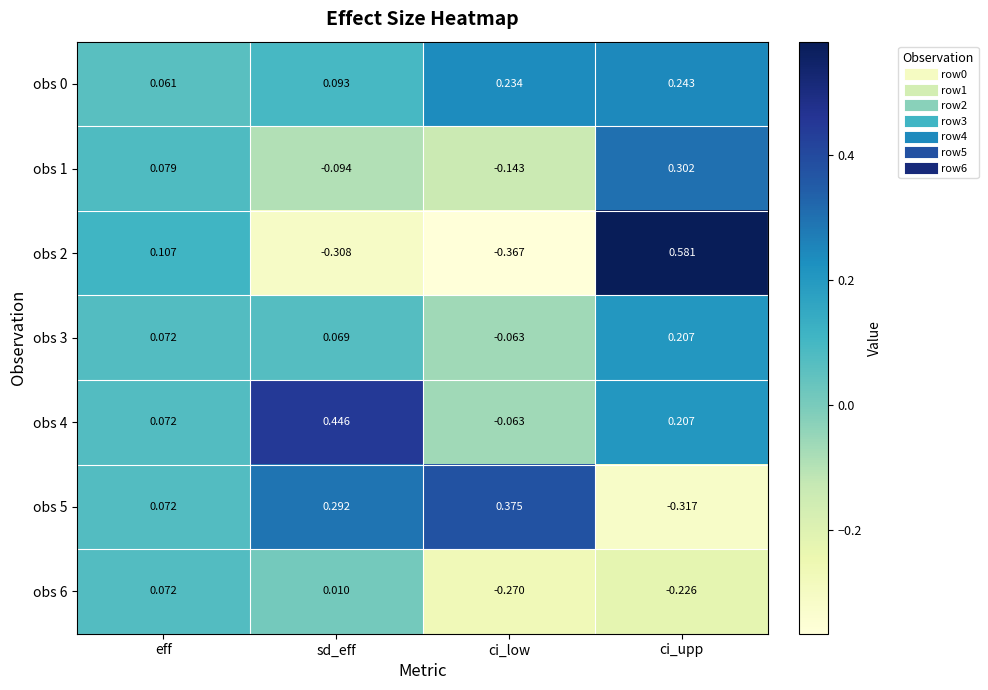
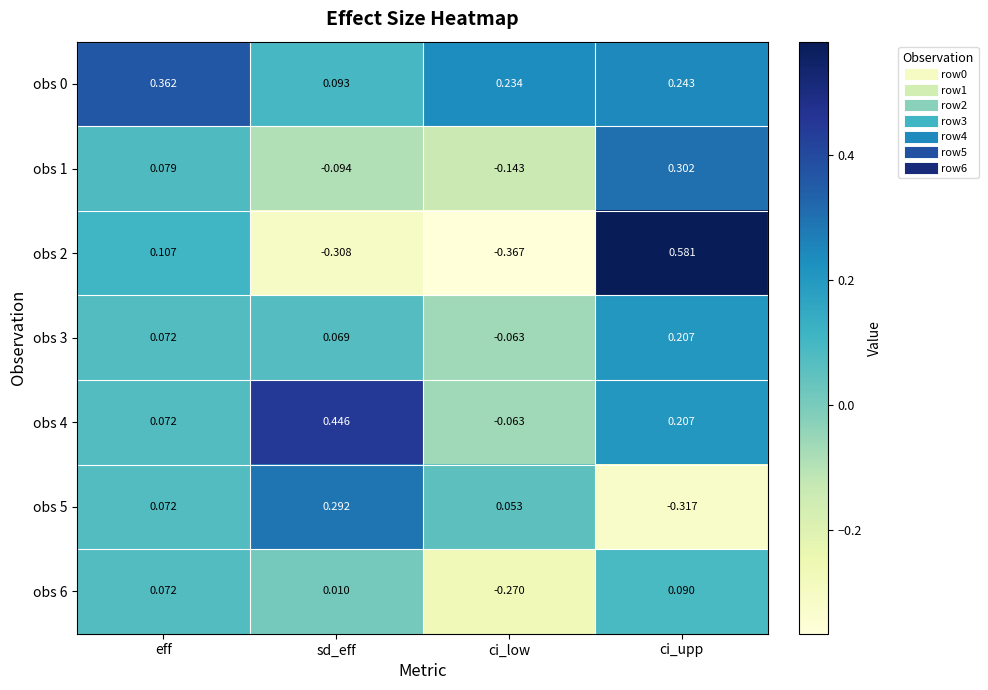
  {
    "obs 0": {
-     "eff": 0.061,
+     "eff": 0.362,
      "sd_eff": 0.093,
      "ci_low": 0.234,
      "ci_upp": 0.243
    },
    "obs 1": {
      "eff": 0.079,
      "sd_eff": -0.094,
      "ci_low": -0.143,
      "ci_upp": 0.302
    },
    "obs 2": {
      "eff": 0.107,
      "sd_eff": -0.308,
      "ci_low": -0.367,
      "ci_upp": 0.581
    },
    "obs 3": {
      "eff": 0.072,
      "sd_eff": 0.069,
      "ci_low": -0.063,
      "ci_upp": 0.207
    },
    "obs 4": {
      "eff": 0.072,
      "sd_eff": 0.446,
      "ci_low": -0.063,
      "ci_upp": 0.207
    },
    "obs 5": {
      "eff": 0.072,
      "sd_eff": 0.292,
-     "ci_low": 0.375,
+     "ci_low": 0.053,
      "ci_upp": -0.317
    },
    "obs 6": {
      "eff": 0.072,
      "sd_eff": 0.010,
      "ci_low": -0.270,
-     "ci_upp": -0.226
+     "ci_upp": 0.090
    }
  }
